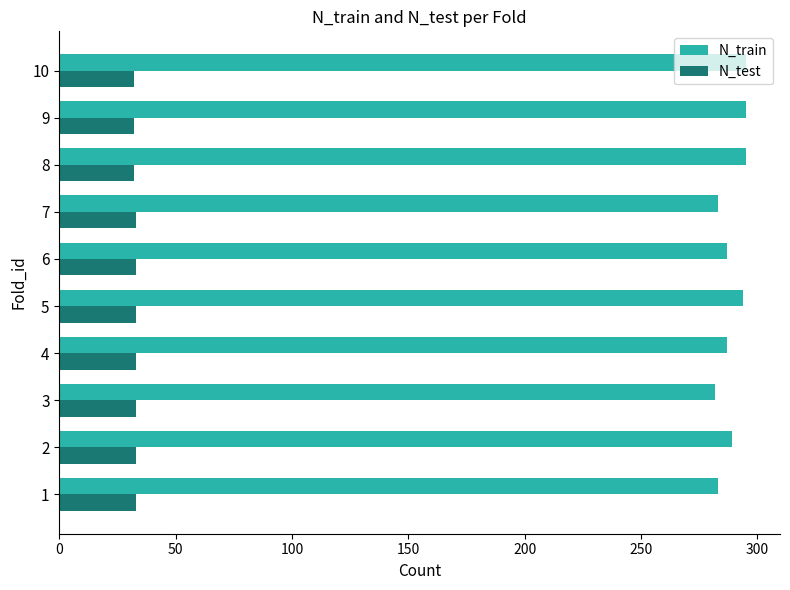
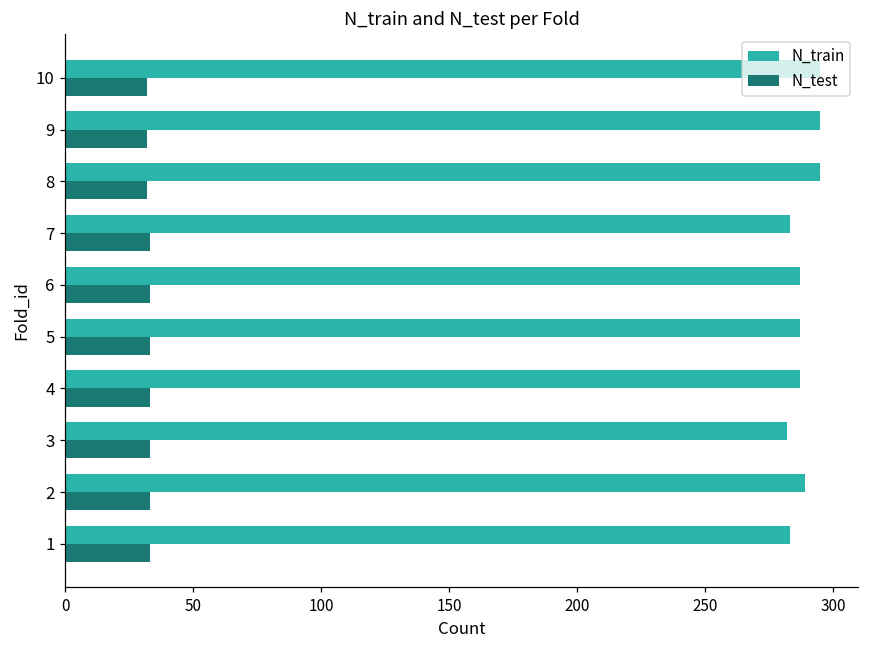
  {
    "N_train": {
      "9": 295,
      "8": 295,
      "7": 283,
      "6": 287,
-     "5": 294,
+     "5": 287,
      "4": 287,
      "3": 282,
      "2": 289,
      "1": 283
    },
    "N_test": {
      "10": 32,
      "9": 32,
      "8": 32,
      "7": 33,
      "6": 33,
      "5": 33,
      "4": 33,
      "3": 33,
      "2": 33,
      "1": 33
    }
  }
